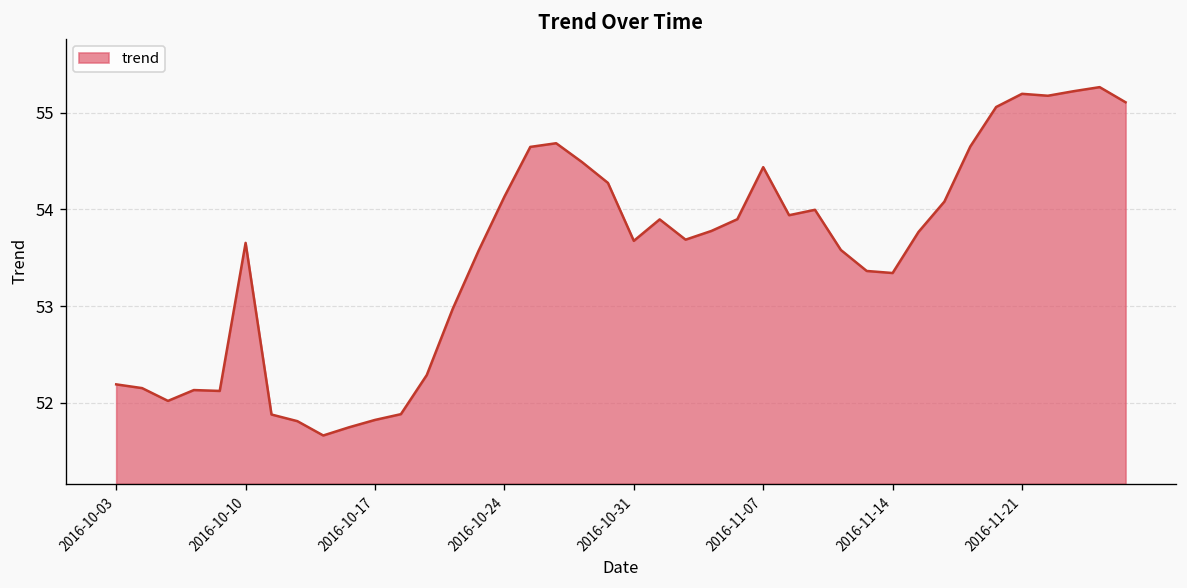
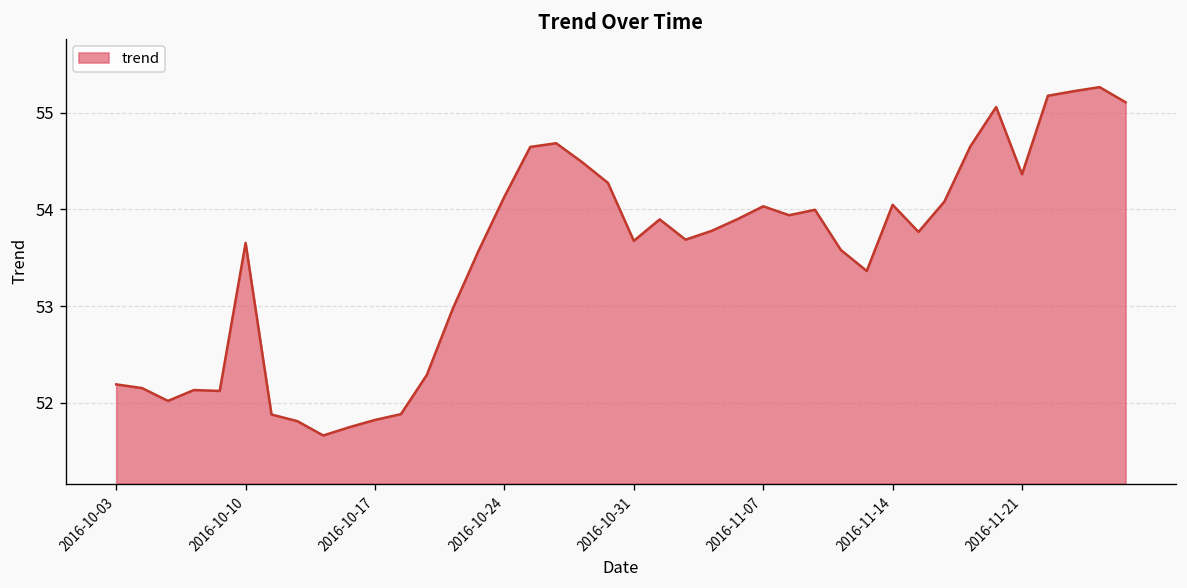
  {
    "2016-10-03": 52.2,
    "2016-10-10": 53.7,
    "2016-10-17": 51.8,
    "2016-10-24": 54.1,
    "2016-10-31": 53.7,
-   "2016-11-07": 54.4,
-   "2016-11-14": 53.3,
-   "2016-11-21": 55.2
+   "2016-11-07": 54.0,
+   "2016-11-14": 54.0,
+   "2016-11-21": 54.4
  }
